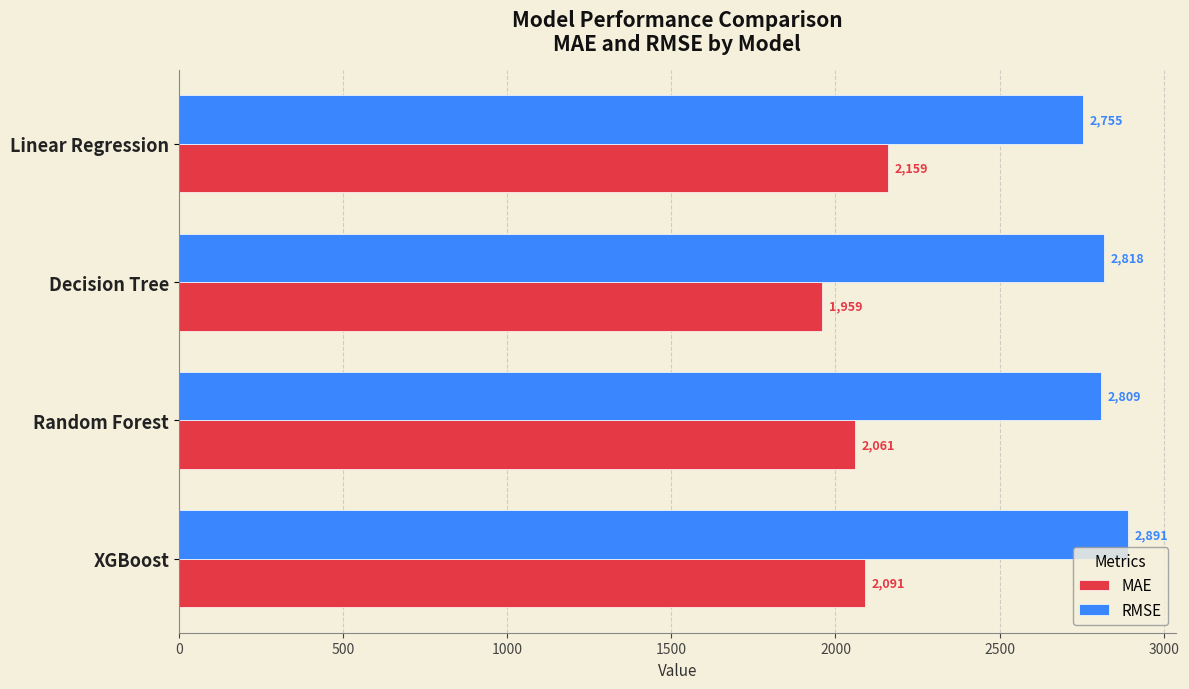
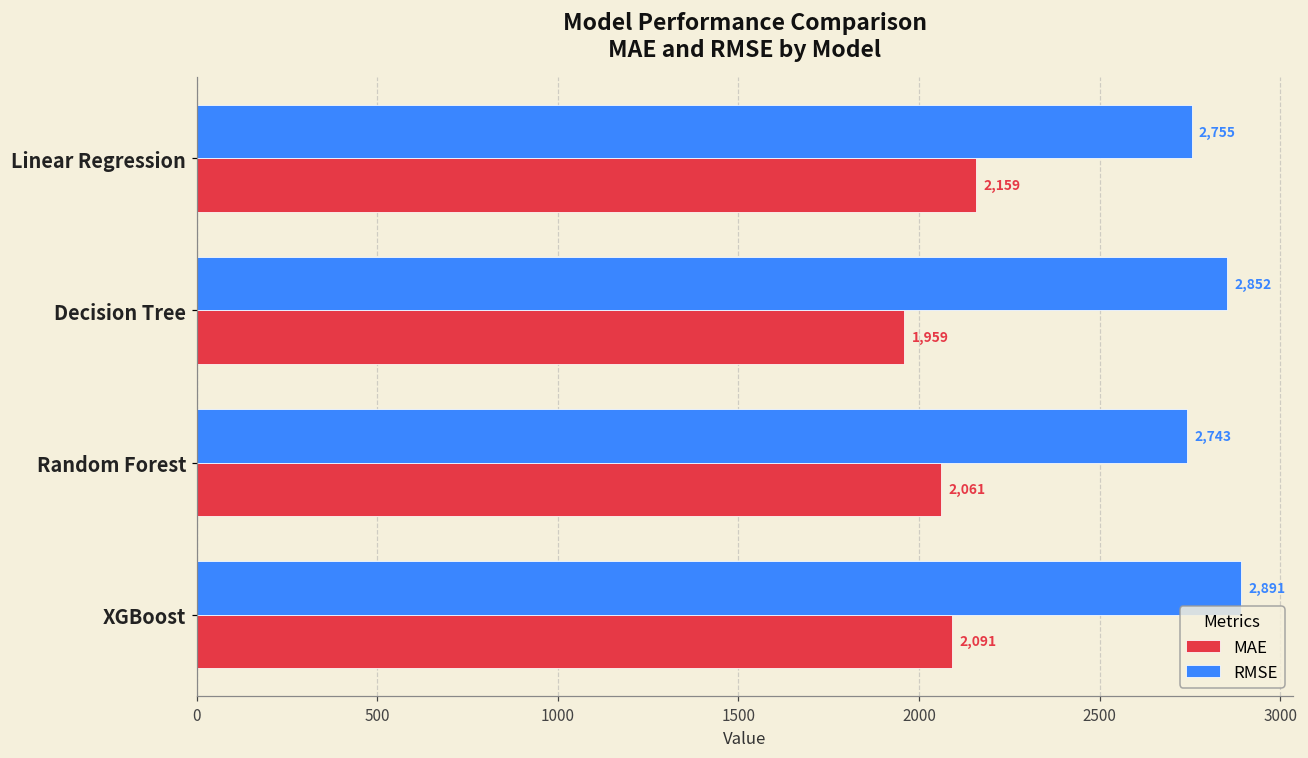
  {
    "MAE": {
      "Linear Regression": "2,159",
      "Decision Tree": "1,959",
      "Random Forest": "2,061",
      "XGBoost": "2,091"
    },
    "RMSE": {
      "Linear Regression": "2,755",
-     "Decision Tree": "2,818",
-     "Random Forest": "2,809",
+     "Decision Tree": "2,852",
+     "Random Forest": "2,743",
      "XGBoost": "2,891"
    }
  }
